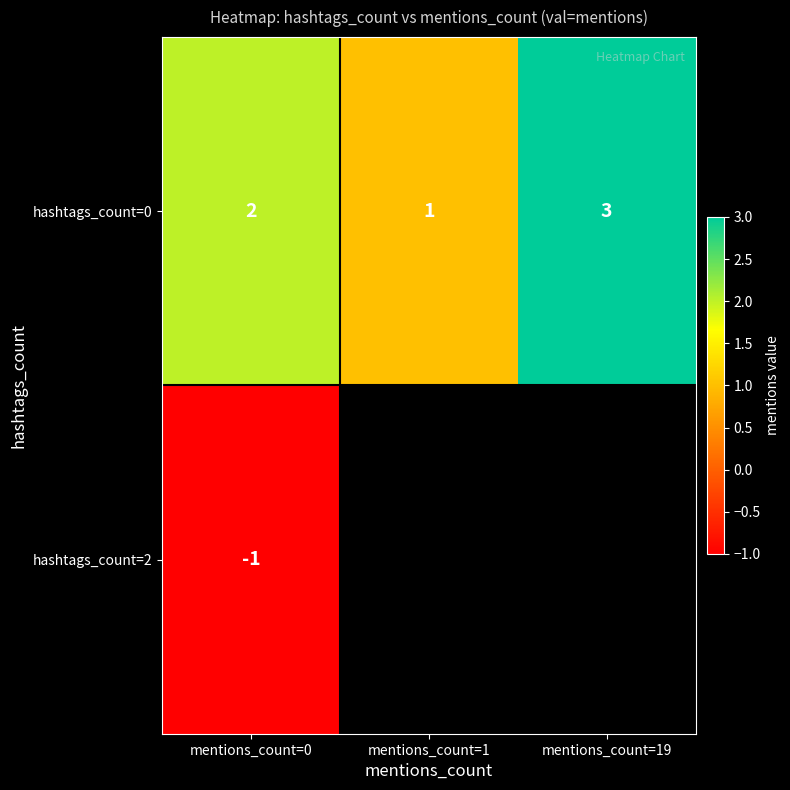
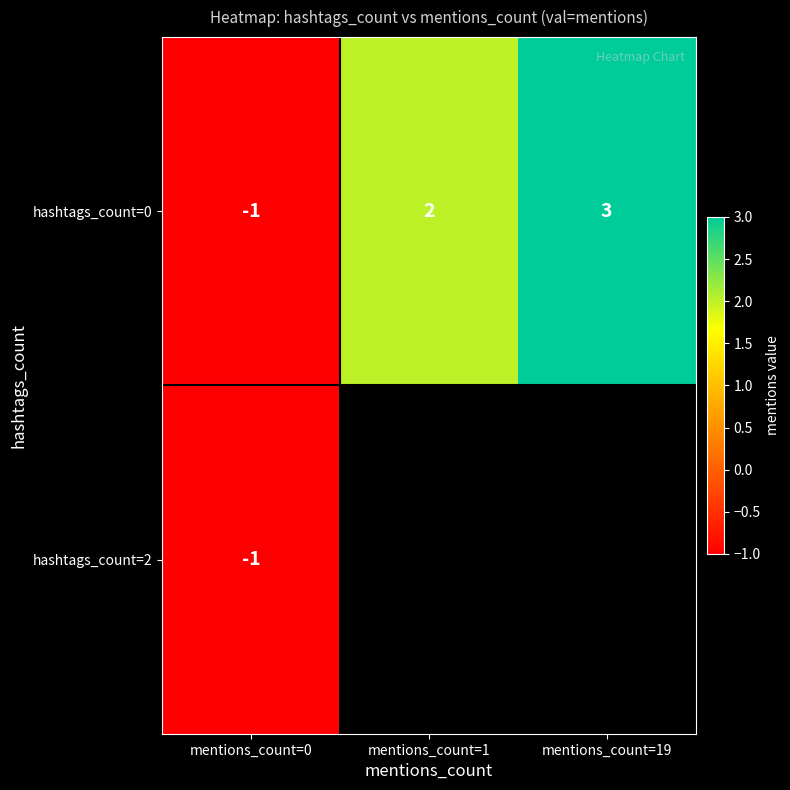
  {
    "hashtags_count=0": {
-     "mentions_count=0": 2,
-     "mentions_count=1": 1
+     "mentions_count=0": -1,
+     "mentions_count=1": 2
    },
    "hashtags_count=2": {
      "mentions_count=0": -1
    }
  }
